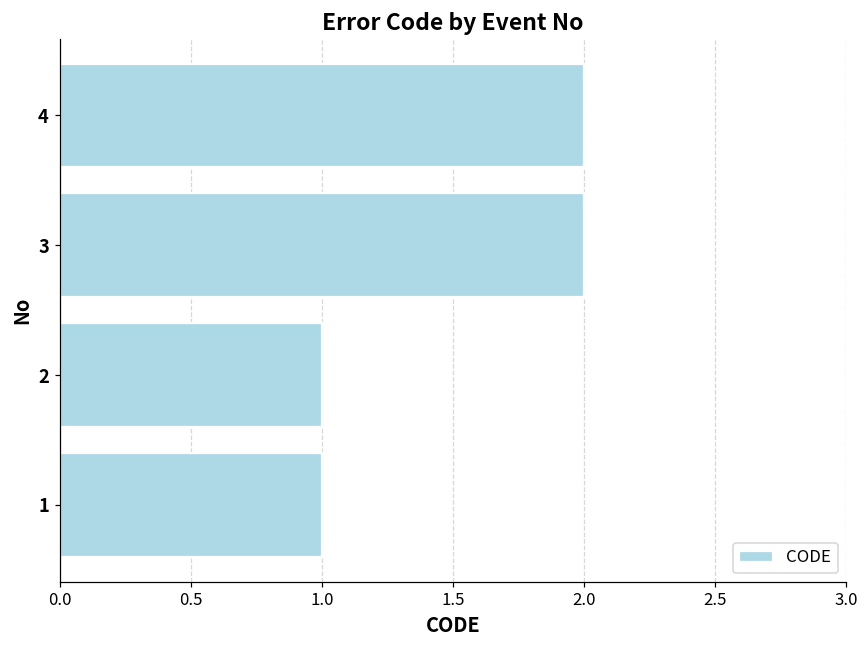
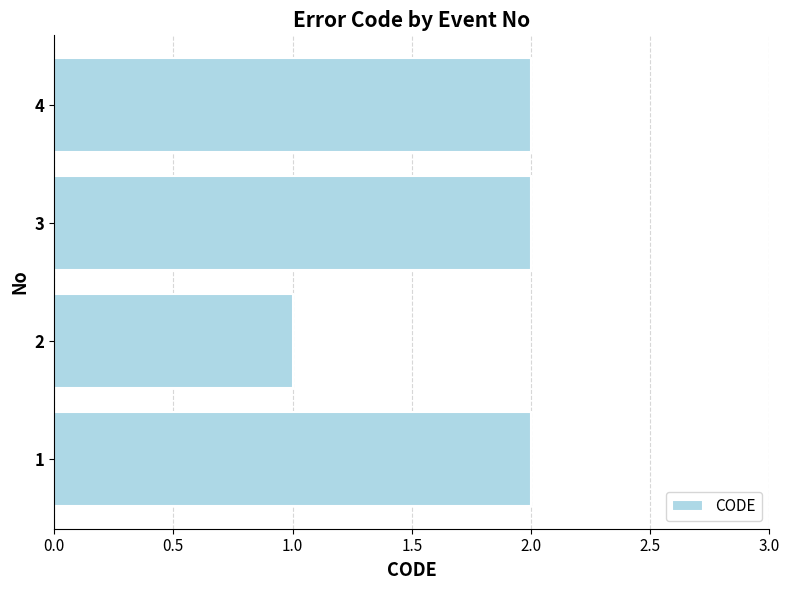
  {
    "4": 2,
    "3": 2,
    "2": 1,
-   "1": 1
+   "1": 2
  }
